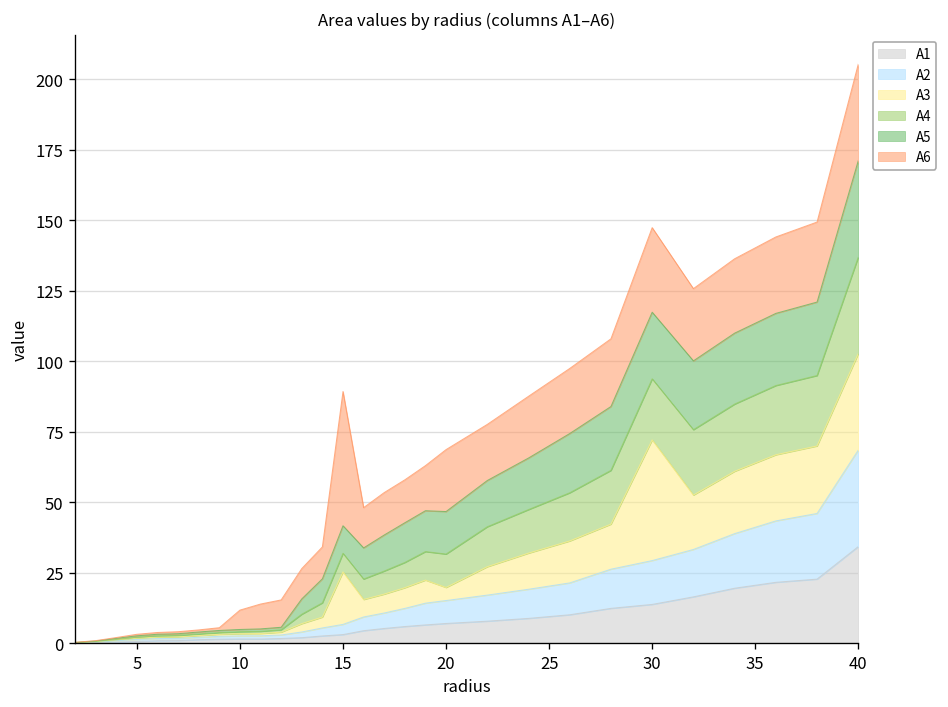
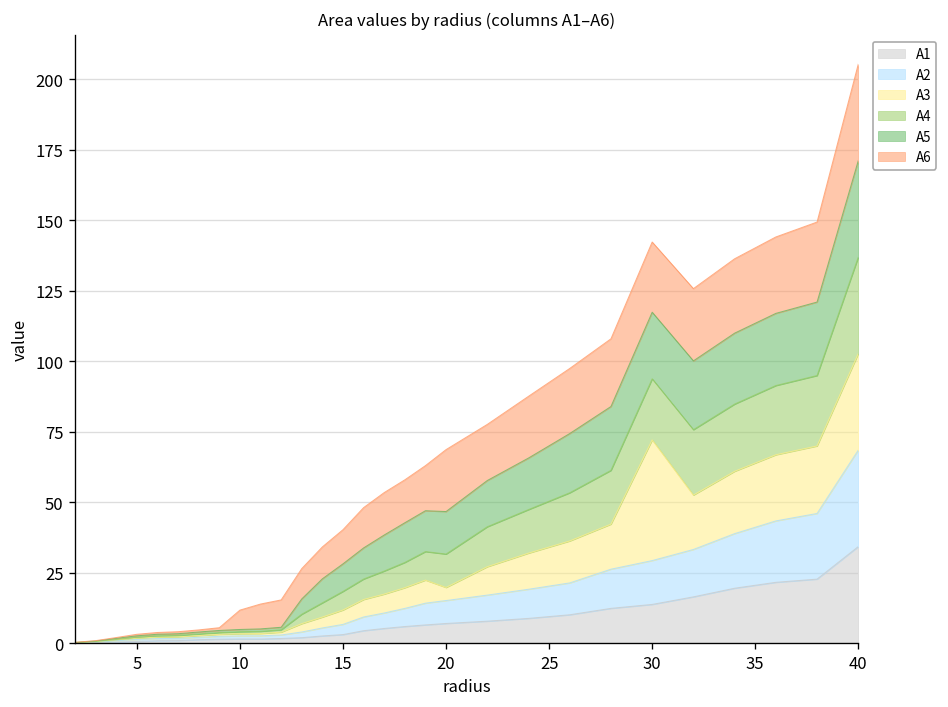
  {
    "A3": {
-     "15": 19,
+     "15": 5,
      "20": 5,
      "30": 43,
      "40": 34
    },
    "A6": {
      "10": 7,
-     "15": 48,
+     "15": 12,
      "20": 22,
-     "30": 30,
+     "30": 25,
      "40": 34
    }
  }
